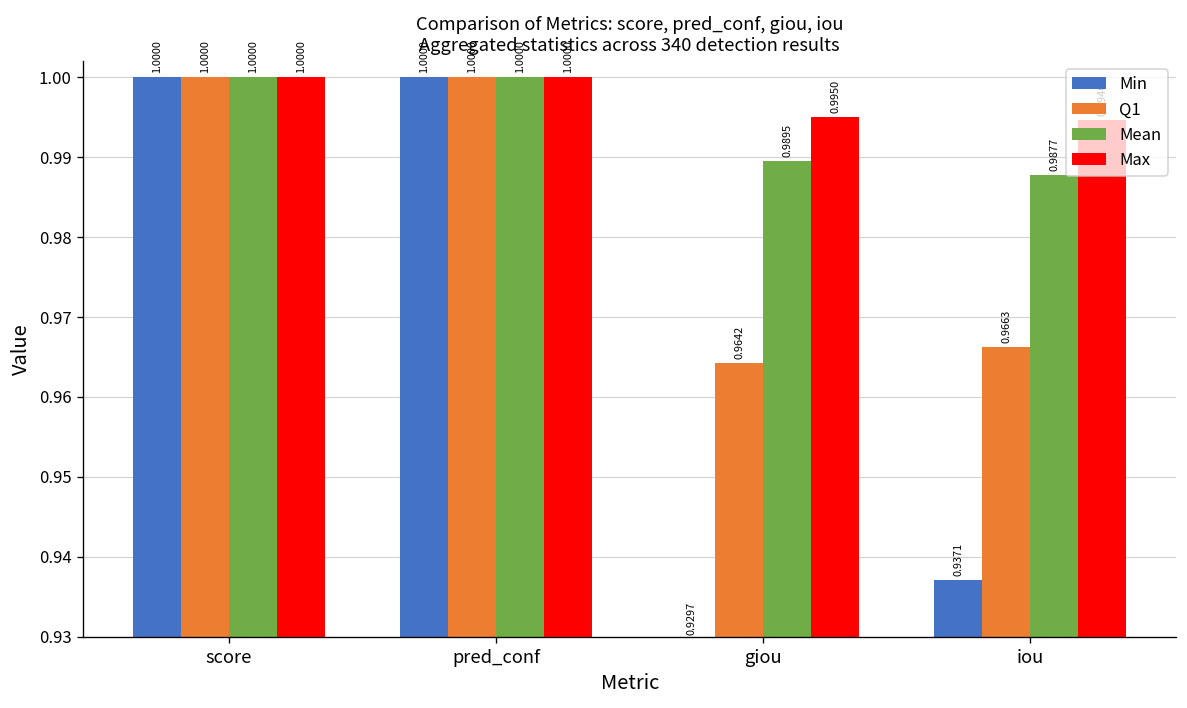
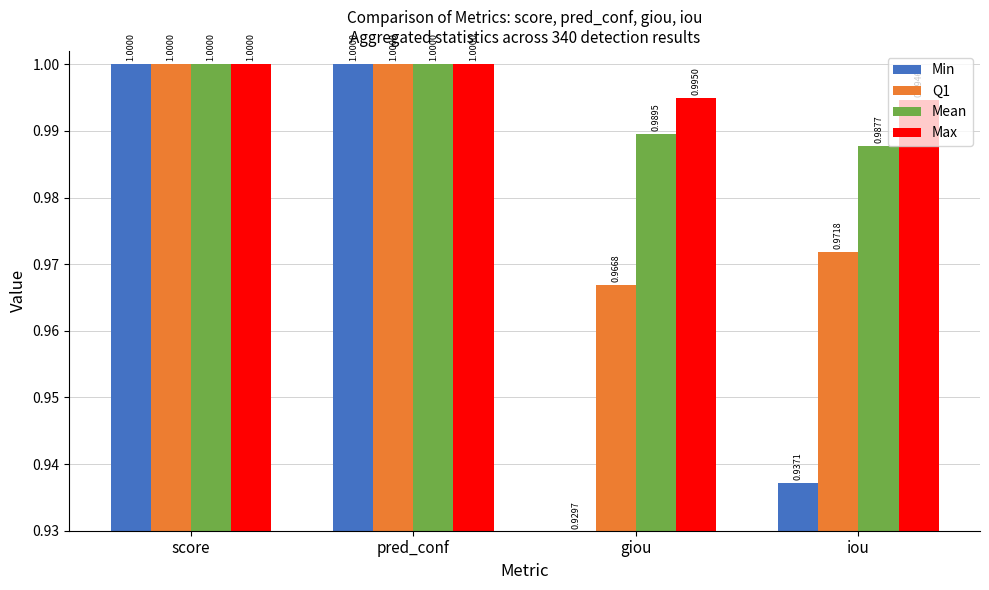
  {
    "Min": {
      "score": 1.0000,
      "pred_conf": 1.0000,
      "giou": 0.9297,
      "iou": 0.9371
    },
    "Q1": {
      "score": 1.0000,
      "pred_conf": 1.0000,
-     "giou": 0.9642,
-     "iou": 0.9663
+     "giou": 0.9668,
+     "iou": 0.9718
    },
    "Mean": {
      "score": 1.0000,
      "pred_conf": 1.0000,
      "giou": 0.9895,
      "iou": 0.9877
    },
    "Max": {
      "score": 1.0000,
      "pred_conf": 1.0000,
      "giou": 0.9950
    }
  }
